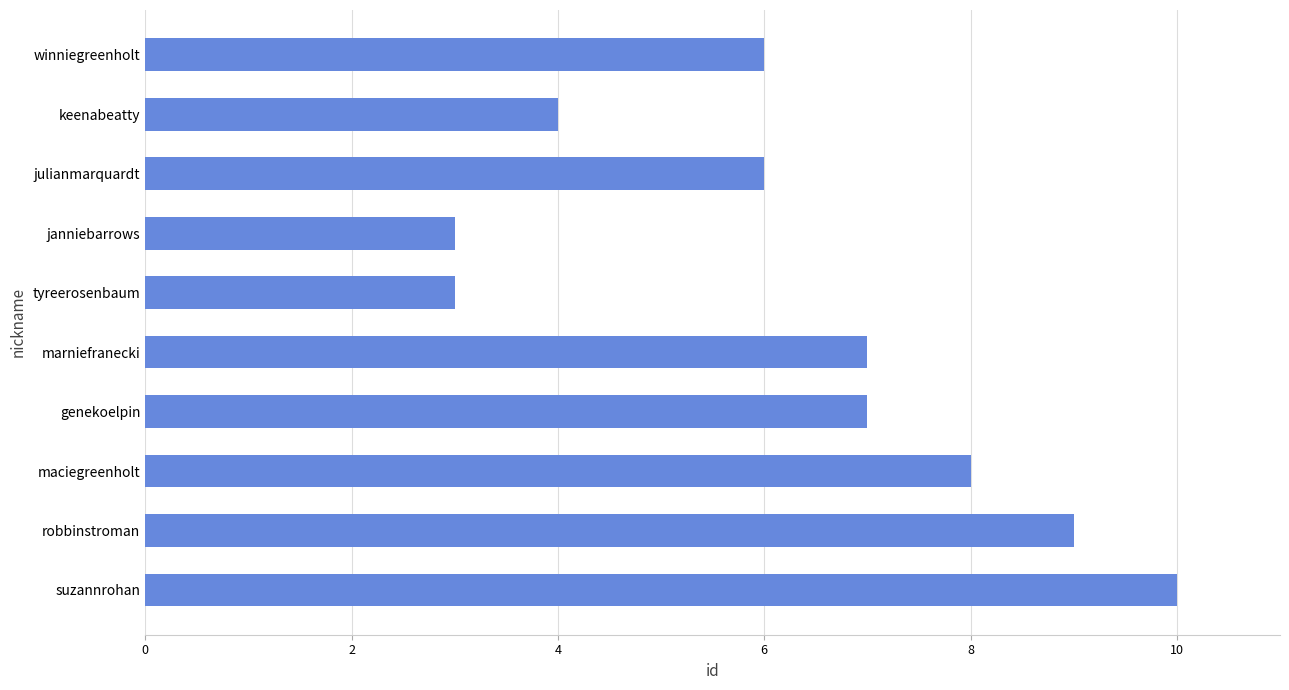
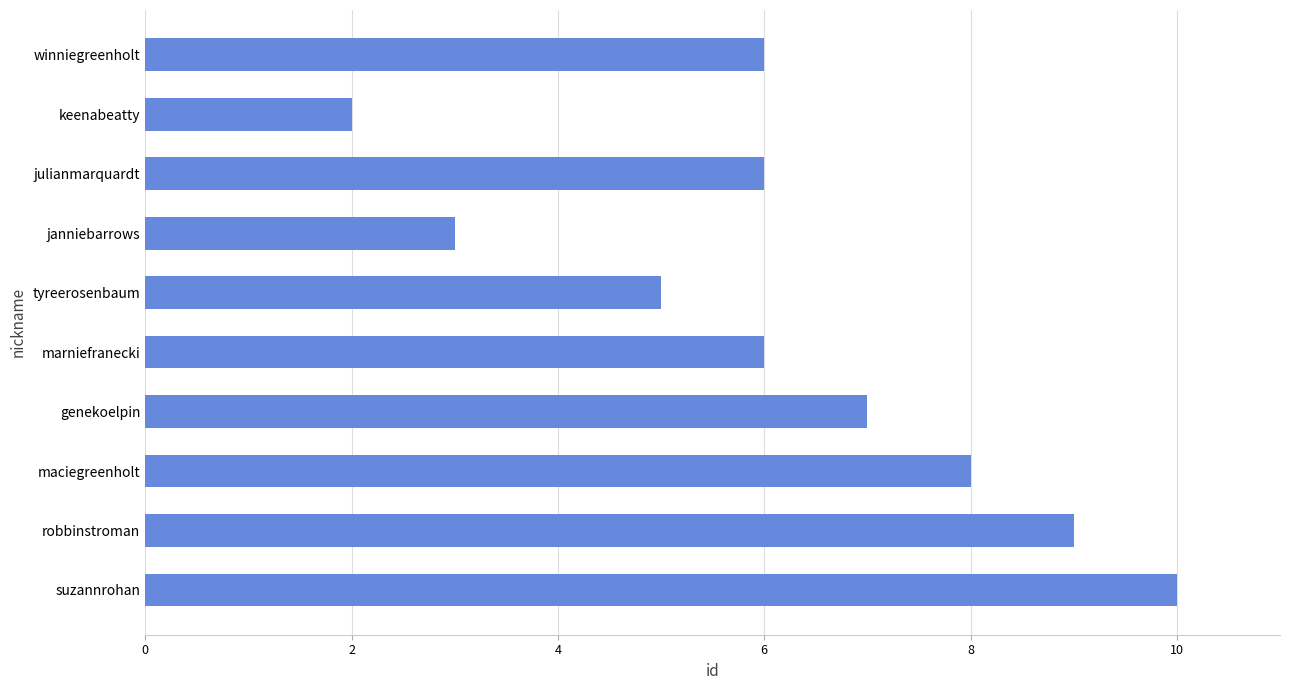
  {
    "winniegreenholt": 6,
-   "keenabeatty": 4,
+   "keenabeatty": 2,
    "julianmarquardt": 6,
    "janniebarrows": 3,
-   "tyreerosenbaum": 3,
-   "marniefranecki": 7,
+   "tyreerosenbaum": 5,
+   "marniefranecki": 6,
    "genekoelpin": 7,
    "maciegreenholt": 8,
    "robbinstroman": 9,
    "suzannrohan": 10
  }
